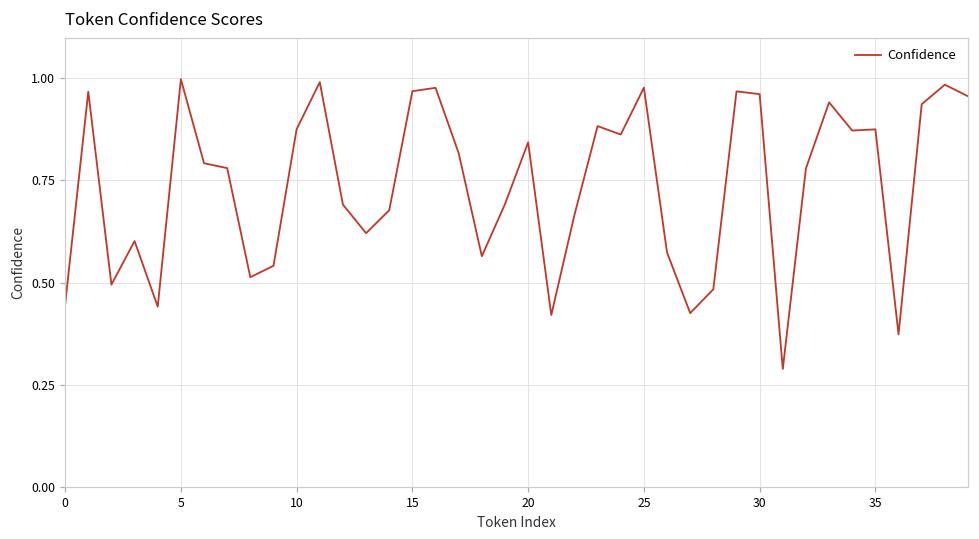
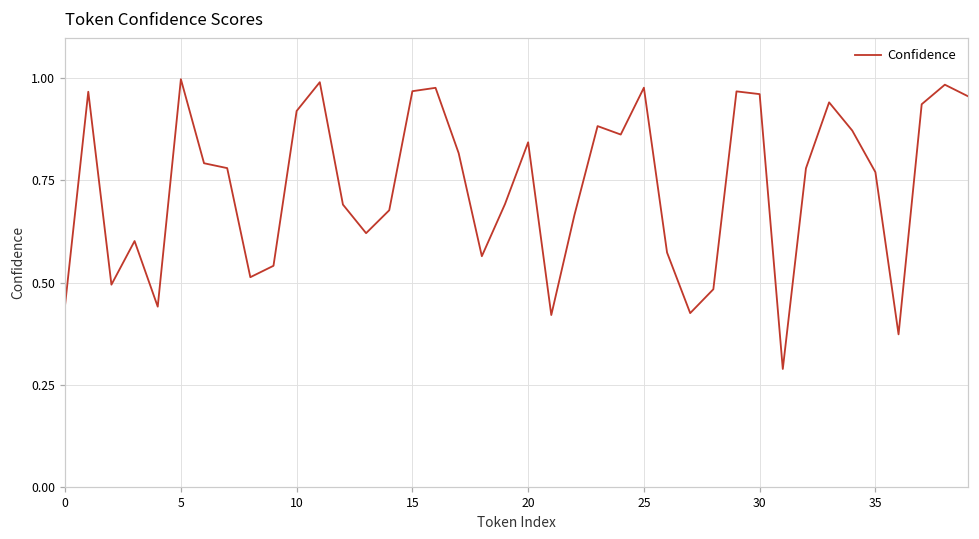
  {
    "0": 0.45,
    "5": 1.00,
-   "10": 0.88,
+   "10": 0.92,
    "15": 0.97,
    "20": 0.84,
    "25": 0.98,
    "30": 0.96,
-   "35": 0.88
+   "35": 0.77
  }
